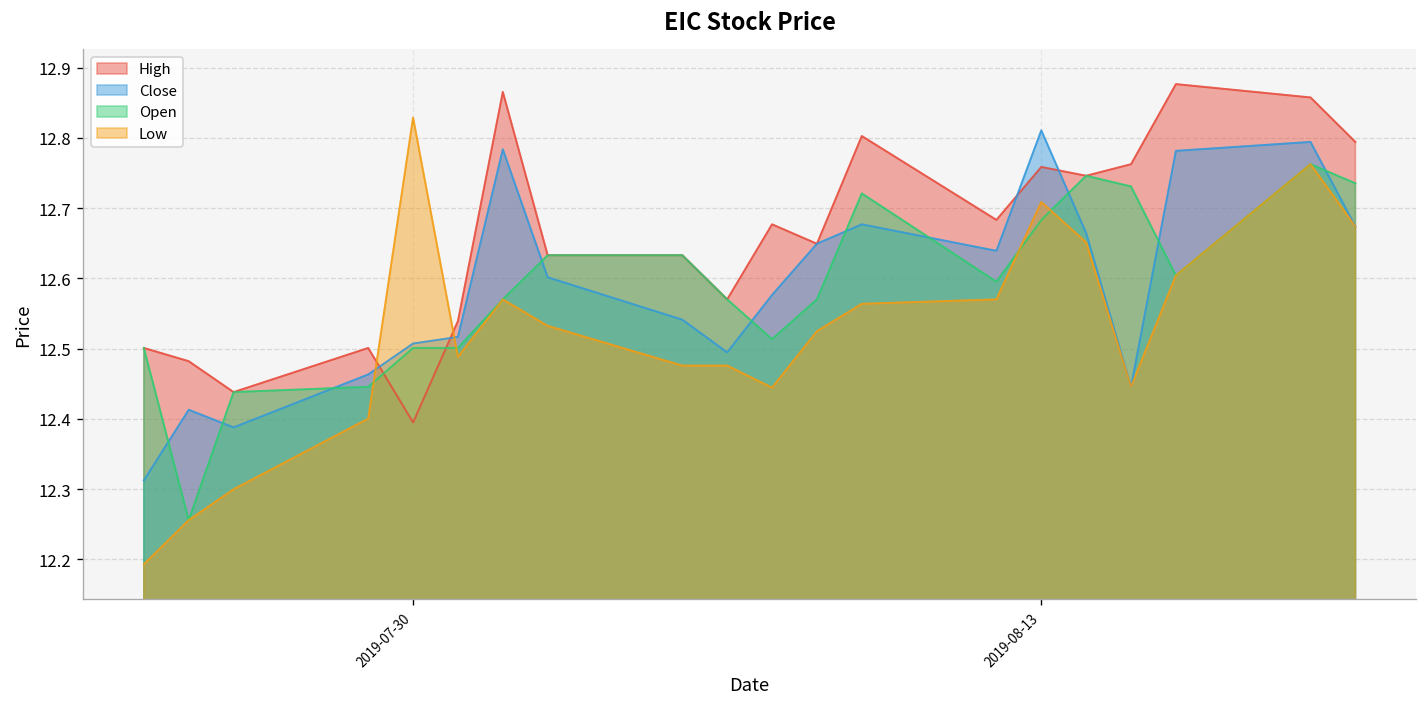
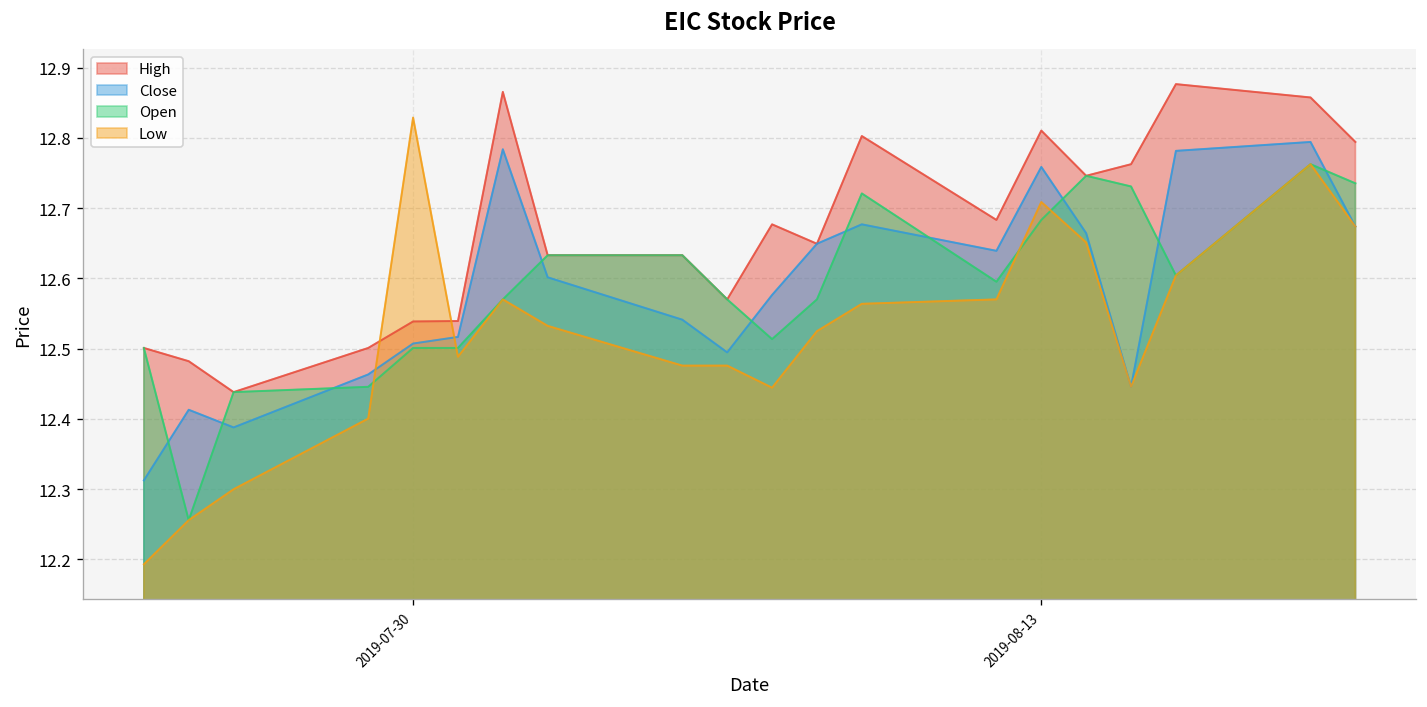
  {
    "High": {
-     "2019-07-30": 12.39,
-     "2019-08-13": 12.76
+     "2019-07-30": 12.54,
+     "2019-08-13": 12.81
    },
    "Close": {
      "2019-07-30": 12.51,
-     "2019-08-13": 12.81
+     "2019-08-13": 12.76
    },
    "Open": {
      "2019-07-30": 12.50,
      "2019-08-13": 12.68
    },
    "Low": {
      "2019-07-30": 12.83,
      "2019-08-13": 12.71
    }
  }
